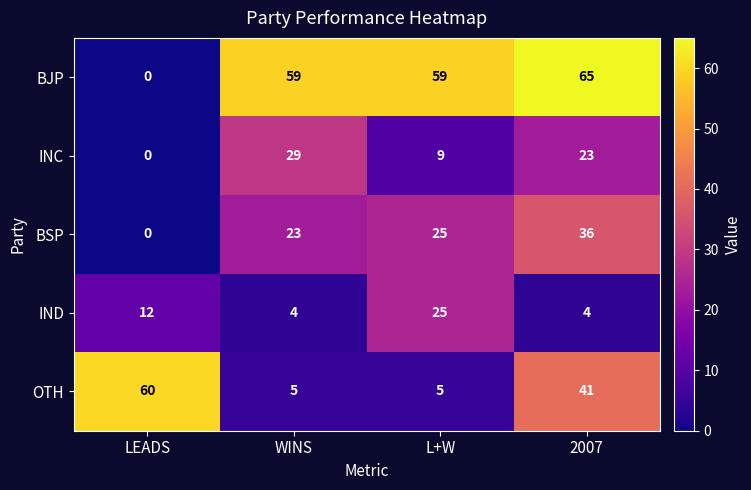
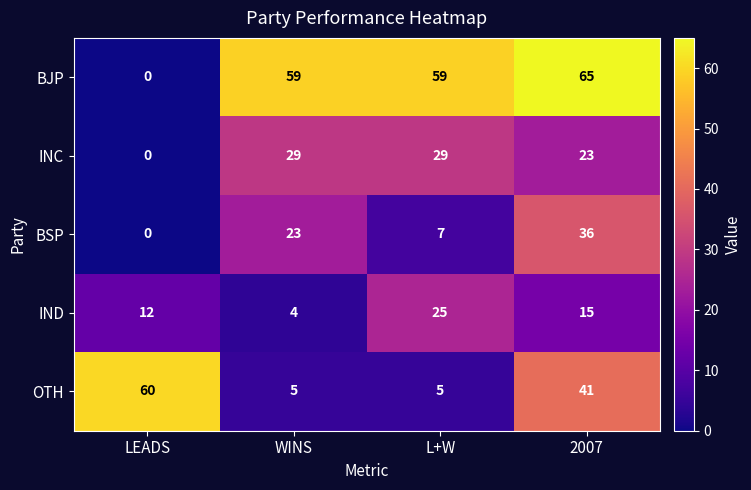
  {
    "BJP": {
      "LEADS": 0,
      "WINS": 59,
      "L+W": 59,
      "2007": 65
    },
    "INC": {
      "LEADS": 0,
      "WINS": 29,
-     "L+W": 9,
+     "L+W": 29,
      "2007": 23
    },
    "BSP": {
      "LEADS": 0,
      "WINS": 23,
-     "L+W": 25,
+     "L+W": 7,
      "2007": 36
    },
    "IND": {
      "LEADS": 12,
      "WINS": 4,
      "L+W": 25,
-     "2007": 4
+     "2007": 15
    },
    "OTH": {
      "LEADS": 60,
      "WINS": 5,
      "L+W": 5,
      "2007": 41
    }
  }
